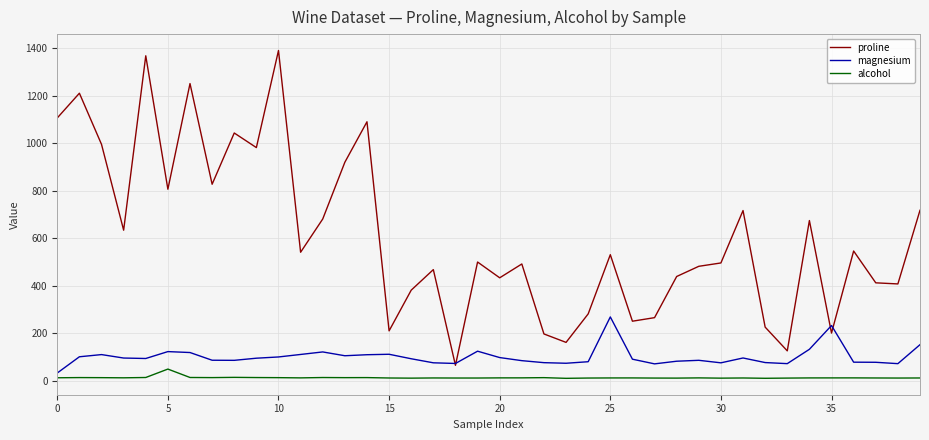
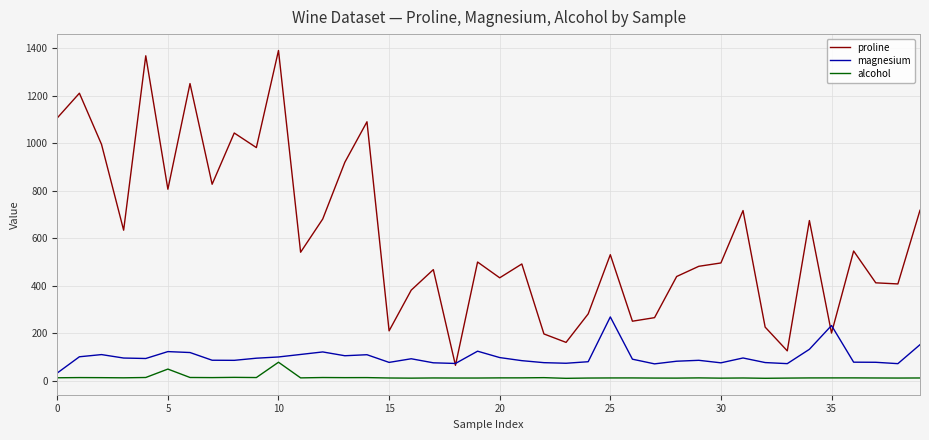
  {
    "proline": {
      "0": 1110,
      "5": 810,
      "10": 1390,
      "15": 210,
      "20": 430,
      "25": 530,
      "30": 500,
      "35": 200
    },
    "magnesium": {
      "0": 30,
      "5": 120,
      "10": 100,
-     "15": 110,
+     "15": 80,
      "20": 100,
      "25": 270,
      "30": 80,
      "35": 230
    },
    "alcohol": {
      "0": 10,
      "5": 50,
-     "10": 10,
+     "10": 80,
      "15": 10,
      "20": 10,
      "25": 10,
      "30": 10,
      "35": 10
    }
  }
